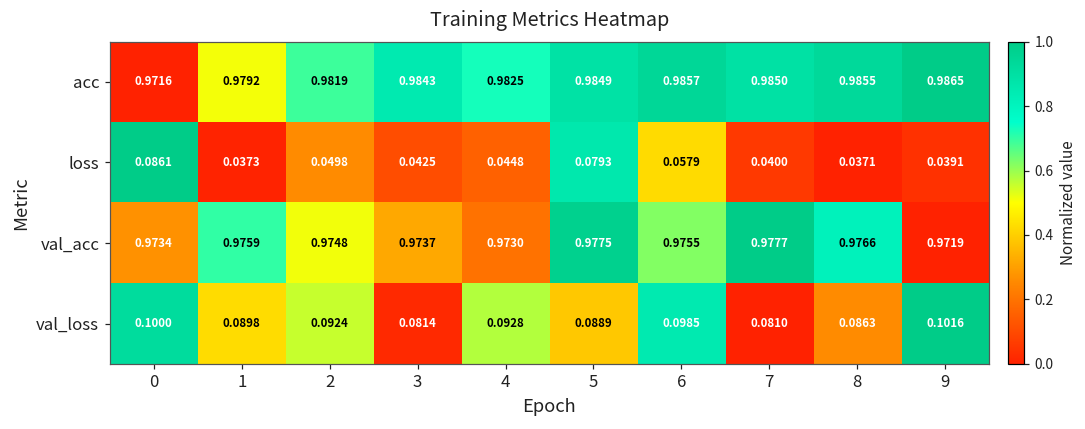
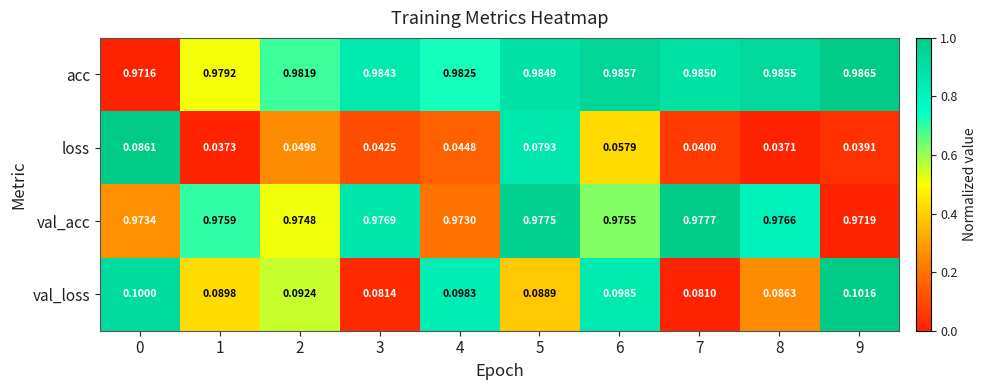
  {
    "acc": {
      "0": 0.9716,
      "1": 0.9792,
      "2": 0.9819,
      "3": 0.9843,
      "4": 0.9825,
      "5": 0.9849,
      "6": 0.9857,
      "7": 0.9850,
      "8": 0.9855,
      "9": 0.9865
    },
    "loss": {
      "0": 0.0861,
      "1": 0.0373,
      "2": 0.0498,
      "3": 0.0425,
      "4": 0.0448,
      "5": 0.0793,
      "6": 0.0579,
      "7": 0.0400,
      "8": 0.0371,
      "9": 0.0391
    },
    "val_acc": {
      "0": 0.9734,
      "1": 0.9759,
      "2": 0.9748,
-     "3": 0.9737,
+     "3": 0.9769,
      "4": 0.9730,
      "5": 0.9775,
      "6": 0.9755,
      "7": 0.9777,
      "8": 0.9766,
      "9": 0.9719
    },
    "val_loss": {
      "0": 0.1000,
      "1": 0.0898,
      "2": 0.0924,
      "3": 0.0814,
-     "4": 0.0928,
+     "4": 0.0983,
      "5": 0.0889,
      "6": 0.0985,
      "7": 0.0810,
      "8": 0.0863,
      "9": 0.1016
    }
  }
